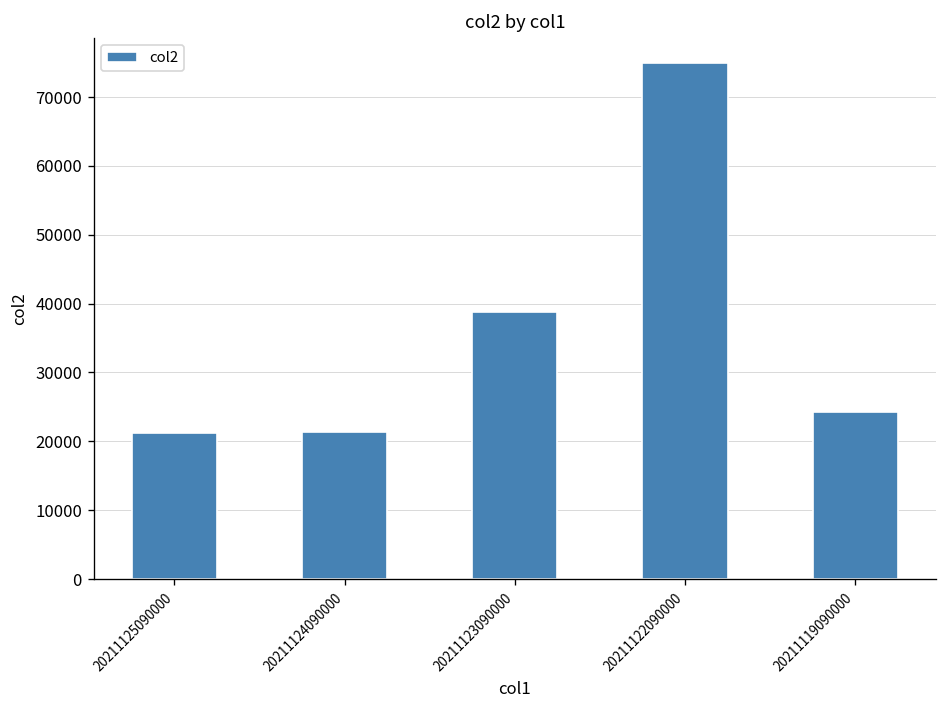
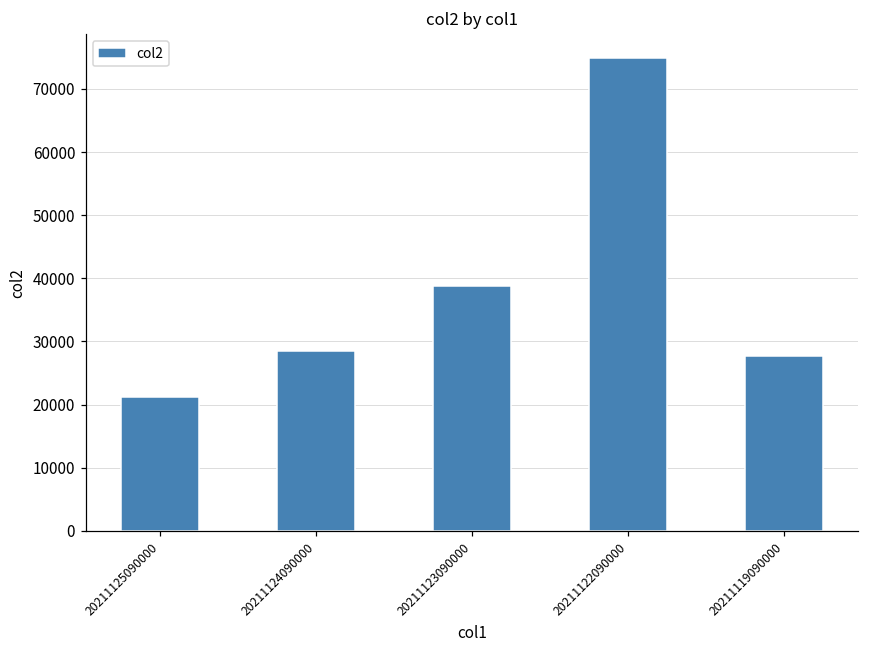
  {
    "20211125090000": 21000,
-   "20211124090000": 21000,
+   "20211124090000": 29000,
    "20211123090000": 39000,
    "20211122090000": 75000,
-   "20211119090000": 24000
+   "20211119090000": 28000
  }
